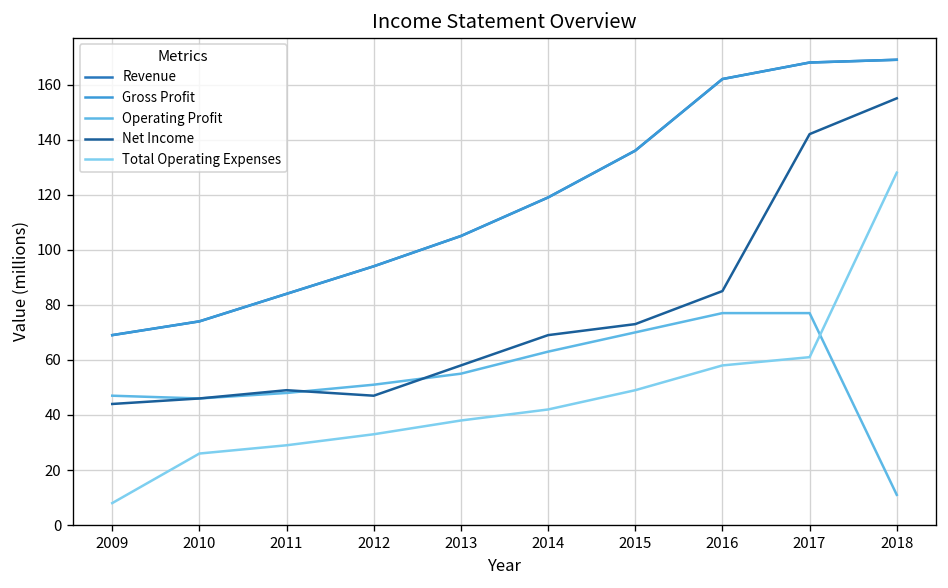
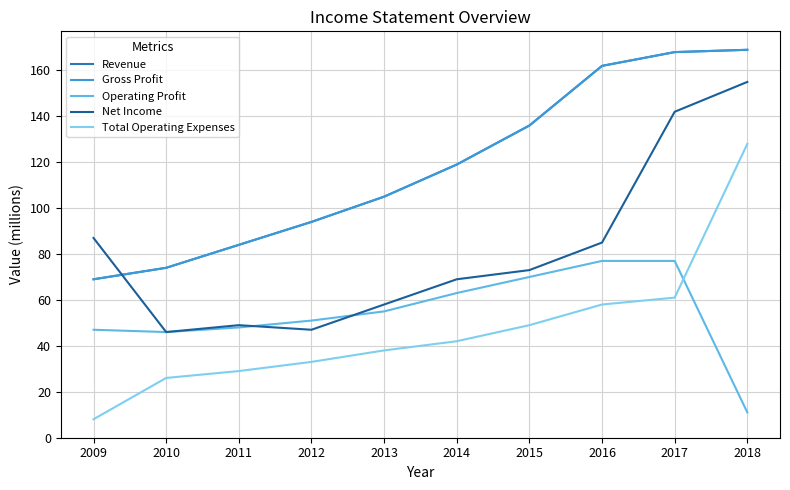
  {
    "Net Income": {
-     "2009": 44,
+     "2009": 87,
      "2012": 47,
      "2013": 58,
      "2014": 69,
      "2015": 73,
      "2016": 85,
      "2017": 142,
      "2018": 155
    }
  }
